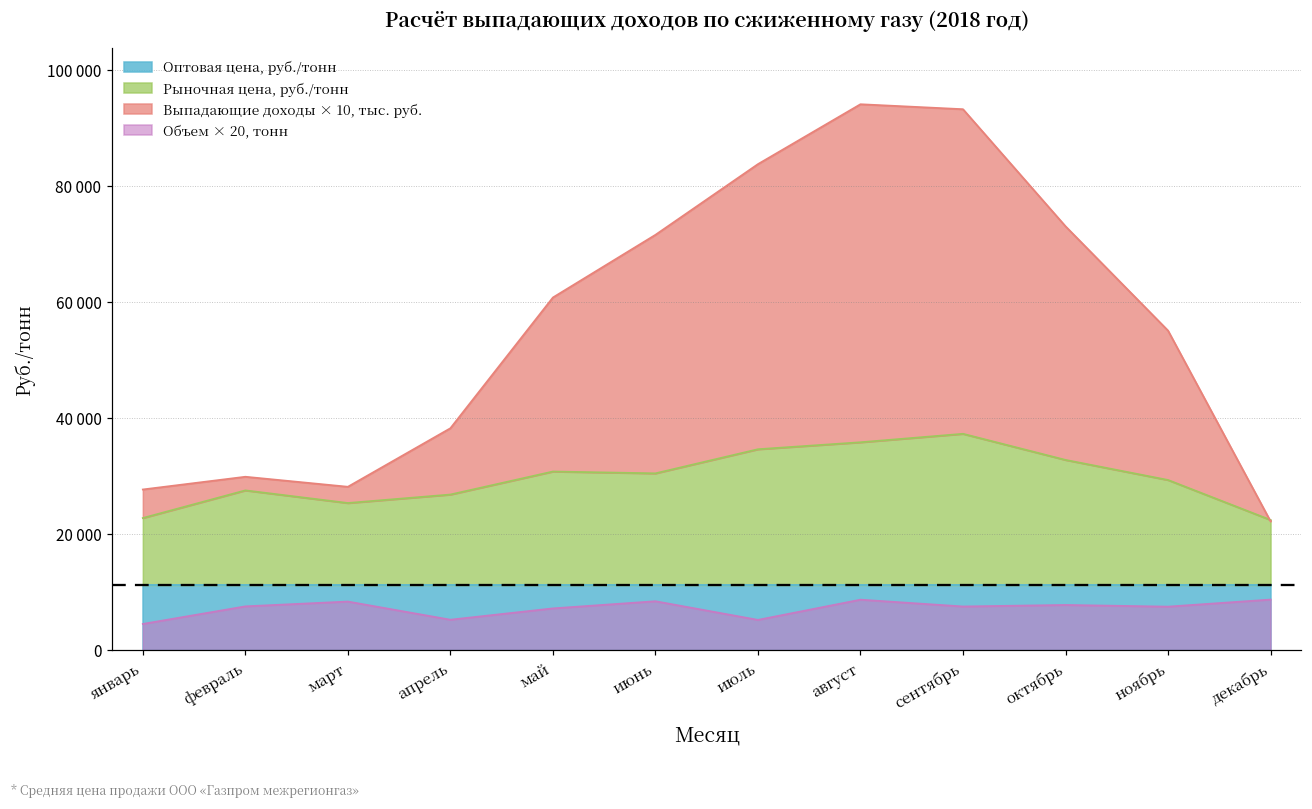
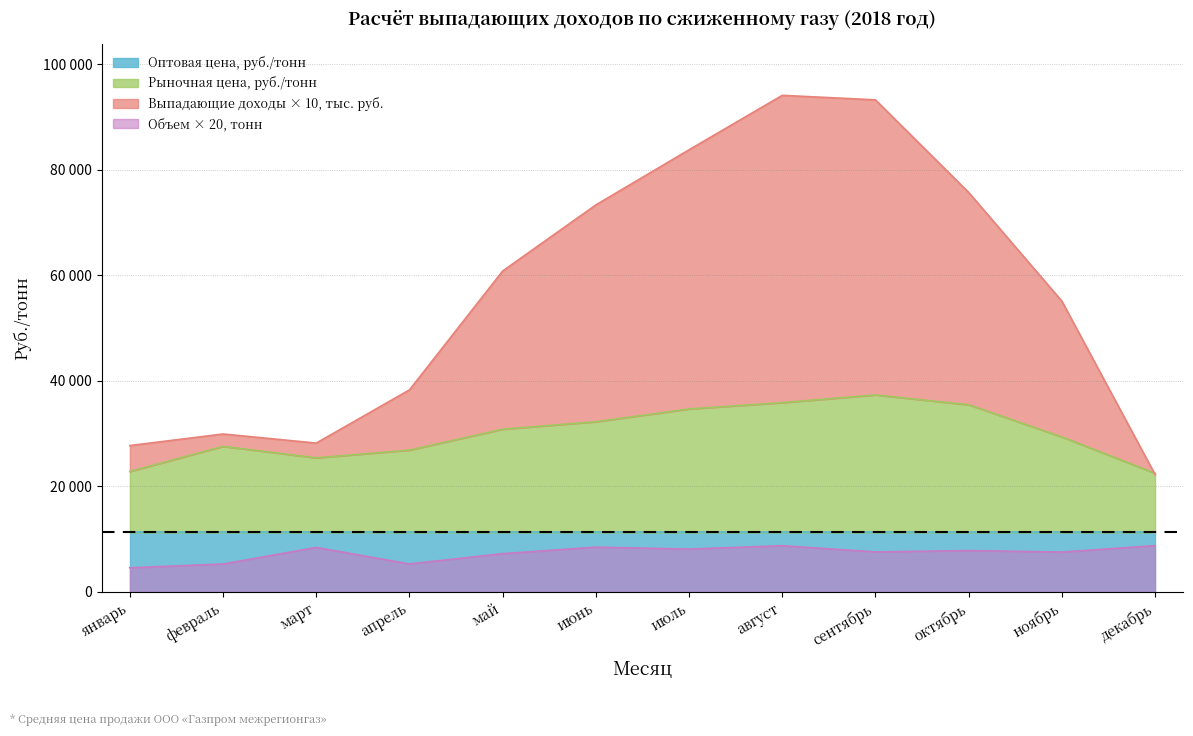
  {
    "Оптовая цена, руб./тонн": {
      "январь": 11000,
      "февраль": 11000,
      "март": 11000,
      "апрель": 11000,
      "май": 11000,
      "июнь": 11000,
      "июль": 11000,
      "август": 11000,
      "сентябрь": 11000,
      "октябрь": 11000,
      "ноябрь": 11000,
      "декабрь": 11000
    },
    "Рыночная цена, руб./тонн": {
-     "июнь": 31000,
-     "октябрь": 33000
+     "июнь": 32000,
+     "октябрь": 35000
    },
    "Объем × 20, тонн": {
      "январь": 5000,
-     "февраль": 8000,
+     "февраль": 5000,
      "март": 8000,
      "апрель": 5000,
      "май": 7000,
      "июнь": 8000,
-     "июль": 5000,
+     "июль": 8000,
      "август": 9000,
      "сентябрь": 8000,
      "октябрь": 8000,
      "ноябрь": 8000,
      "декабрь": 9000
    }
  }
